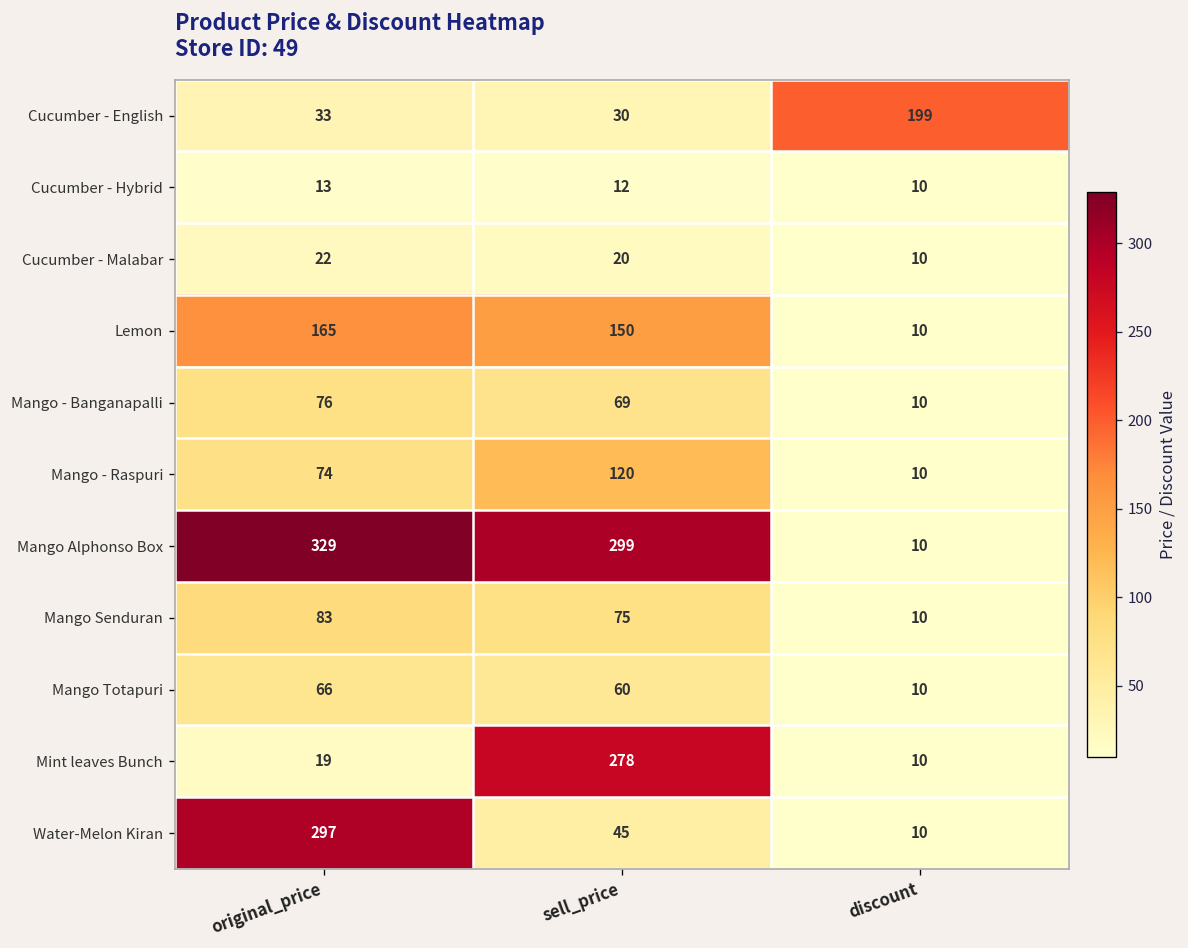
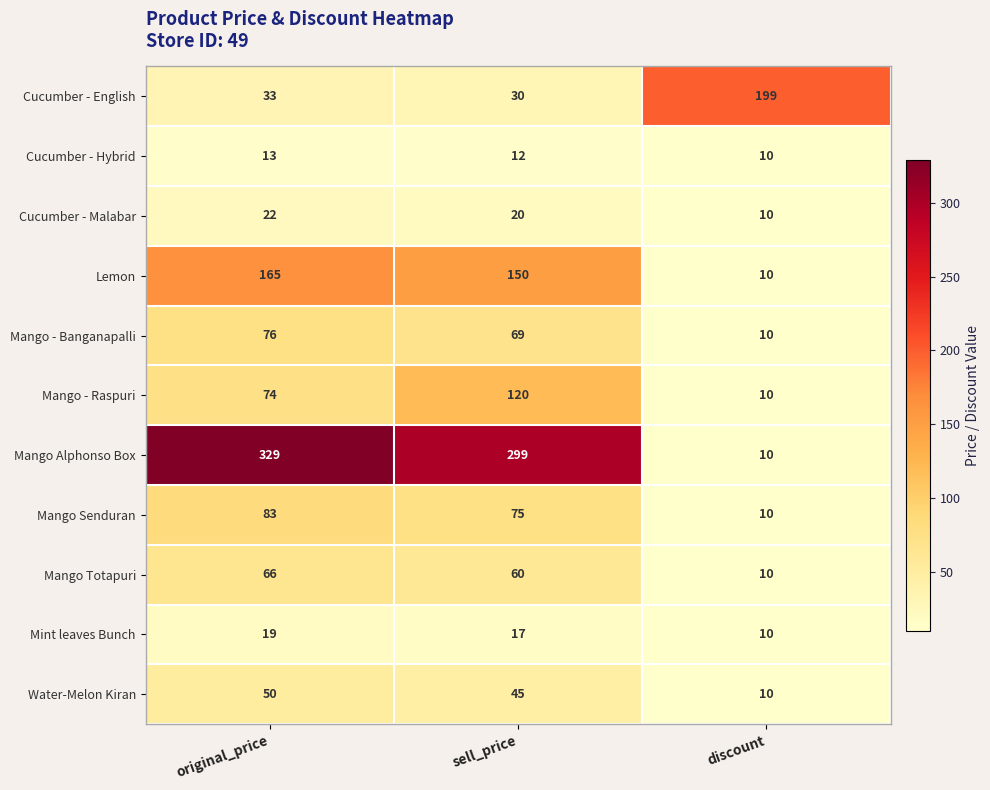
  {
    "Cucumber - English": {
      "original_price": 33,
      "sell_price": 30,
      "discount": 199
    },
    "Cucumber - Hybrid": {
      "original_price": 13,
      "sell_price": 12,
      "discount": 10
    },
    "Cucumber - Malabar": {
      "original_price": 22,
      "sell_price": 20,
      "discount": 10
    },
    "Lemon": {
      "original_price": 165,
      "sell_price": 150,
      "discount": 10
    },
    "Mango - Banganapalli": {
      "original_price": 76,
      "sell_price": 69,
      "discount": 10
    },
    "Mango - Raspuri": {
      "original_price": 74,
      "sell_price": 120,
      "discount": 10
    },
    "Mango Alphonso Box": {
      "original_price": 329,
      "sell_price": 299,
      "discount": 10
    },
    "Mango Senduran": {
      "original_price": 83,
      "sell_price": 75,
      "discount": 10
    },
    "Mango Totapuri": {
      "original_price": 66,
      "sell_price": 60,
      "discount": 10
    },
    "Mint leaves Bunch": {
      "original_price": 19,
-     "sell_price": 278,
+     "sell_price": 17,
      "discount": 10
    },
    "Water-Melon Kiran": {
-     "original_price": 297,
+     "original_price": 50,
      "sell_price": 45,
      "discount": 10
    }
  }
